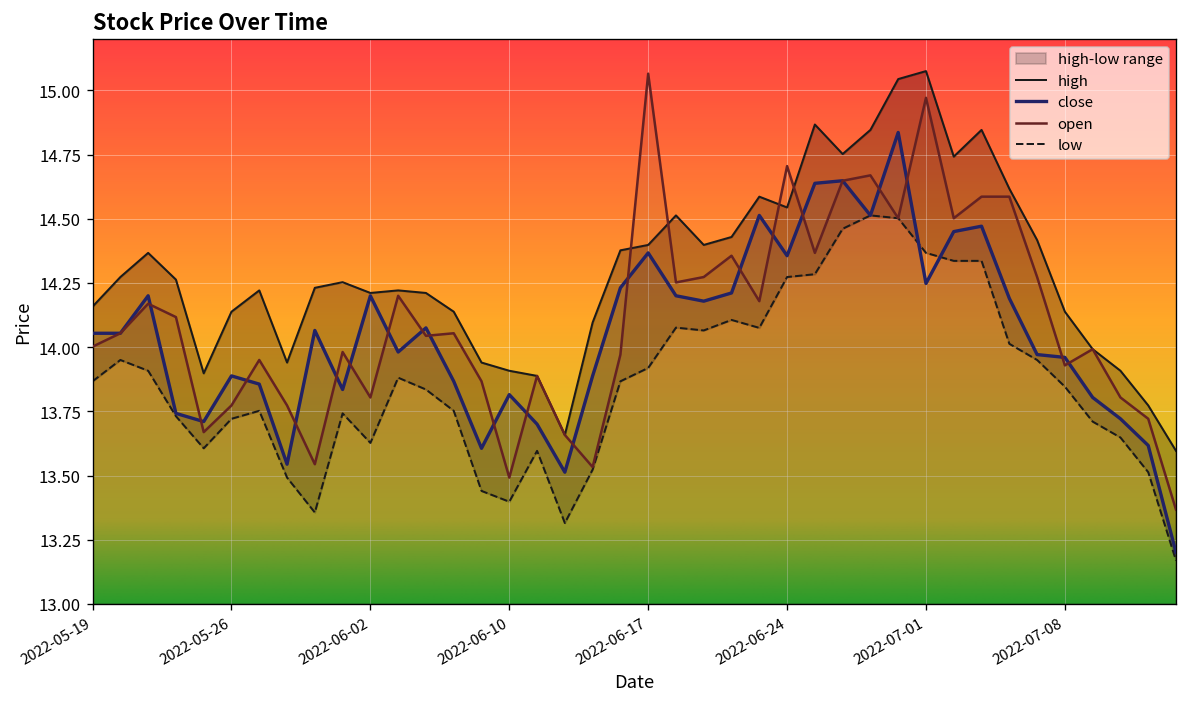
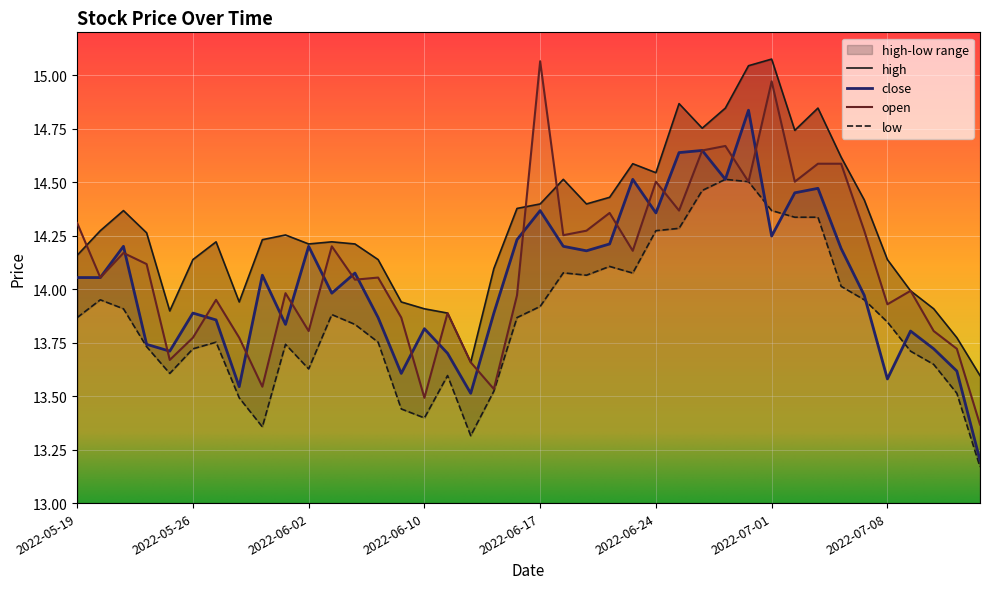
  {
    "close": {
      "2022-05-19": 14.05,
      "2022-05-26": 13.89,
      "2022-06-10": 13.82,
      "2022-06-17": 14.37,
      "2022-06-24": 14.36,
      "2022-07-01": 14.25,
-     "2022-07-08": 13.96
+     "2022-07-08": 13.58
    },
    "open": {
-     "2022-05-19": 14.00,
+     "2022-05-19": 14.31,
      "2022-05-26": 13.77,
      "2022-06-02": 13.80,
      "2022-06-10": 13.49,
      "2022-06-17": 15.07,
-     "2022-06-24": 14.71,
+     "2022-06-24": 14.50,
      "2022-07-01": 14.97,
      "2022-07-08": 13.93
    }
  }
